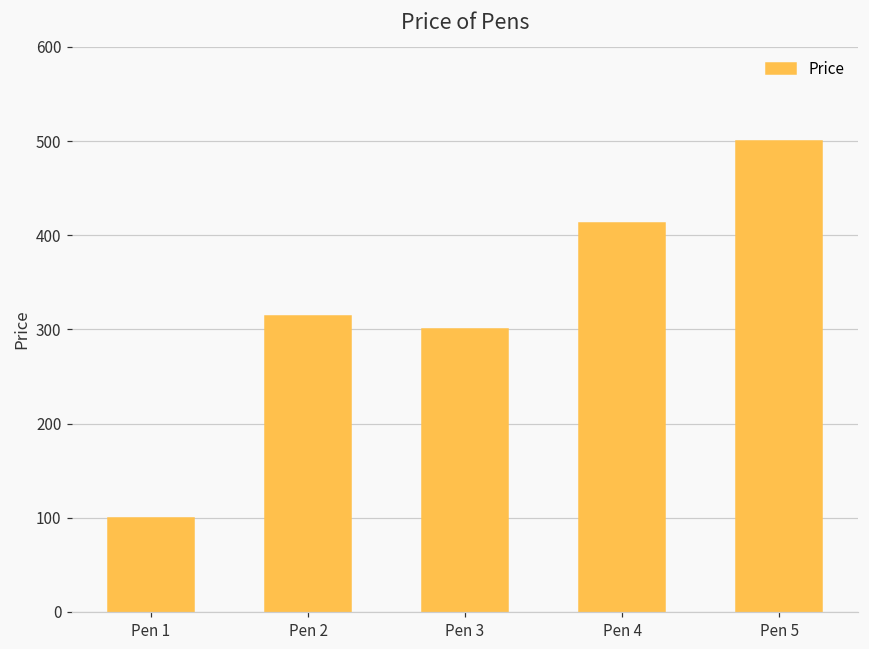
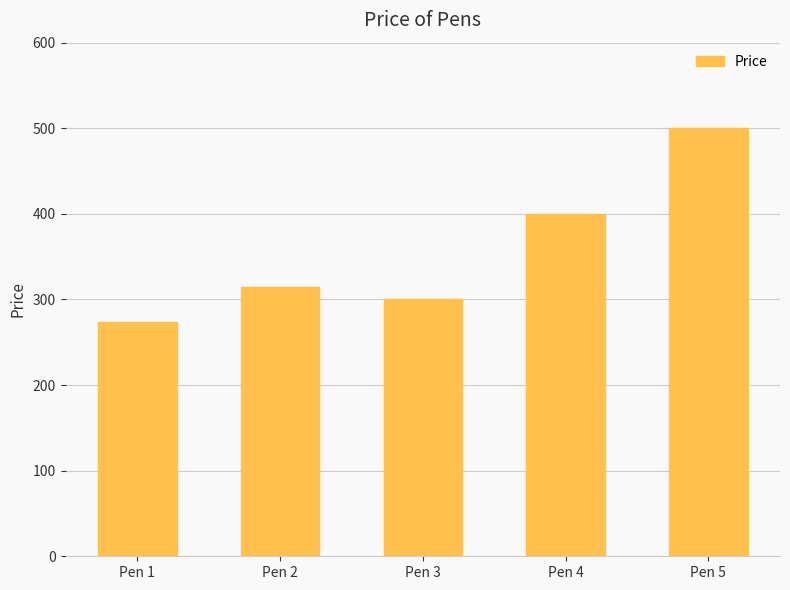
  {
-   "Pen 1": 100,
+   "Pen 1": 270,
    "Pen 2": 310,
    "Pen 3": 300,
-   "Pen 4": 410,
+   "Pen 4": 400,
    "Pen 5": 500
  }
